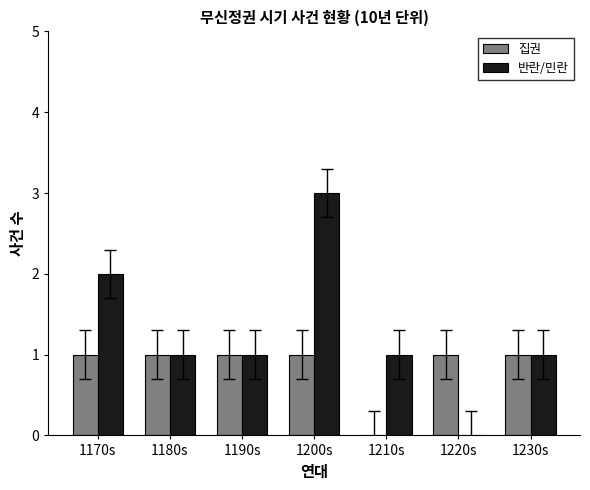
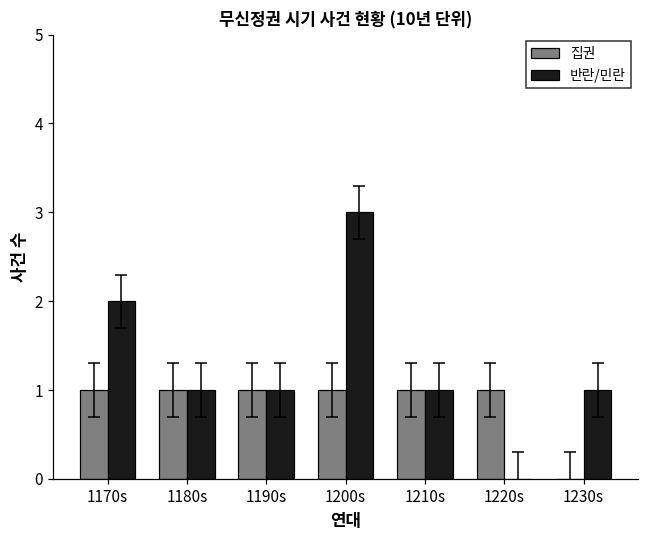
  {
    "집권": {
      "1170s": 1,
      "1180s": 1,
      "1190s": 1,
      "1200s": 1,
-     "1210s": 0,
+     "1210s": 1,
      "1220s": 1,
-     "1230s": 1
+     "1230s": 0
    }
  }
